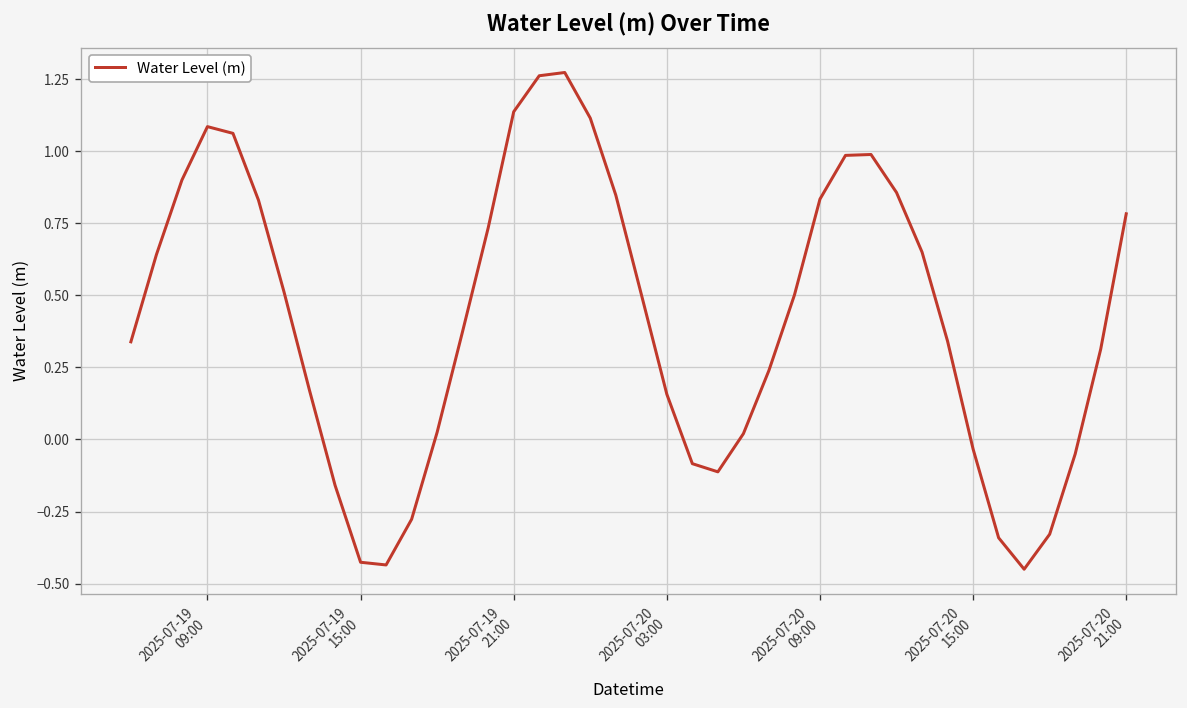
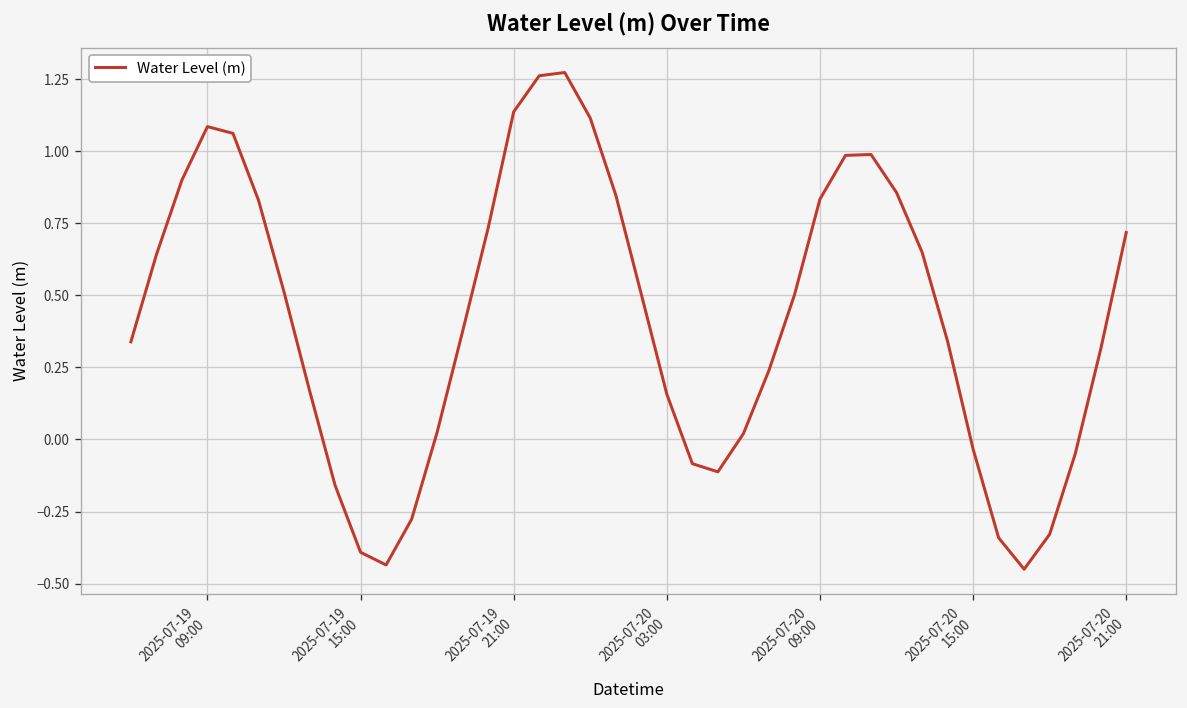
  {
    "2025-07-19 09:00": 1.09,
-   "2025-07-19 15:00": -0.43,
+   "2025-07-19 15:00": -0.39,
    "2025-07-19 21:00": 1.14,
    "2025-07-20 03:00": 0.16,
    "2025-07-20 09:00": 0.83,
    "2025-07-20 15:00": -0.03,
-   "2025-07-20 21:00": 0.78
+   "2025-07-20 21:00": 0.72
  }
